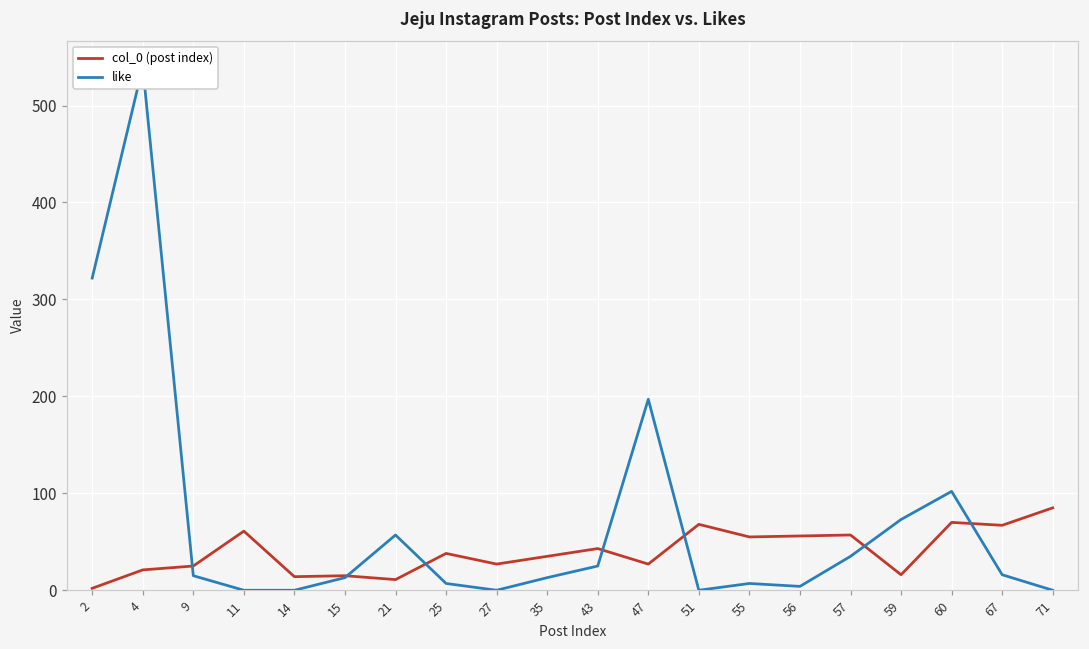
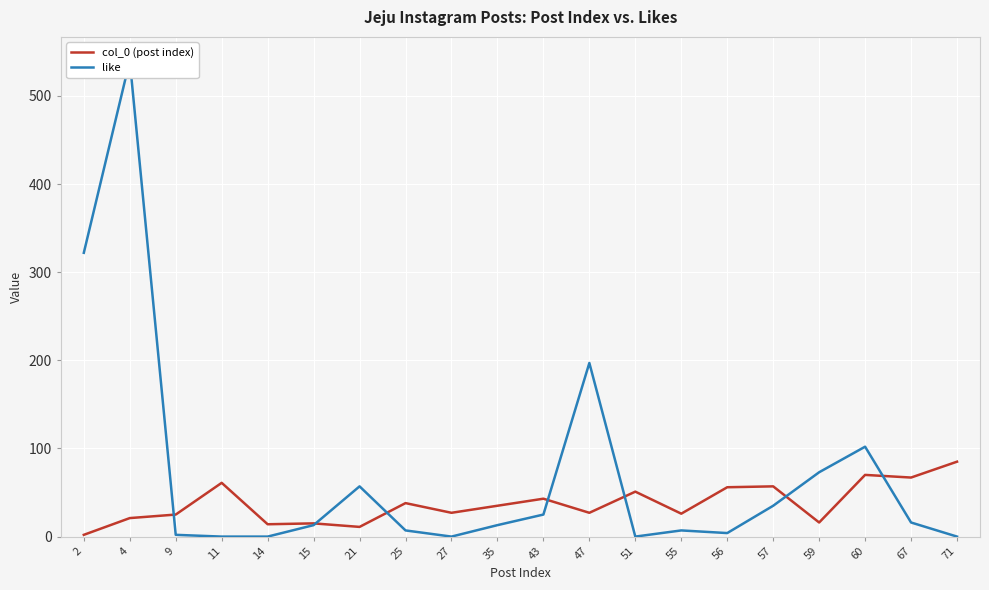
  {
    "col_0 (post index)": {
      "2": 0,
      "4": 20,
      "9": 30,
      "11": 60,
      "14": 10,
      "21": 10,
      "25": 40,
      "27": 30,
      "35": 40,
      "43": 40,
      "47": 30,
-     "51": 70,
-     "55": 60,
+     "51": 50,
+     "55": 30,
      "56": 60,
      "57": 60,
      "59": 20,
      "60": 70,
      "67": 70,
      "71": 90
    },
    "like": {
      "2": 320,
-     "9": 20,
+     "9": 0,
      "11": 0,
      "14": 0,
      "21": 60,
      "25": 10,
      "27": 0,
      "35": 10,
      "43": 30,
      "47": 200,
      "51": 0,
      "55": 10,
      "56": 0,
      "57": 40,
      "59": 70,
      "60": 100,
      "67": 20,
      "71": 0
    }
  }
